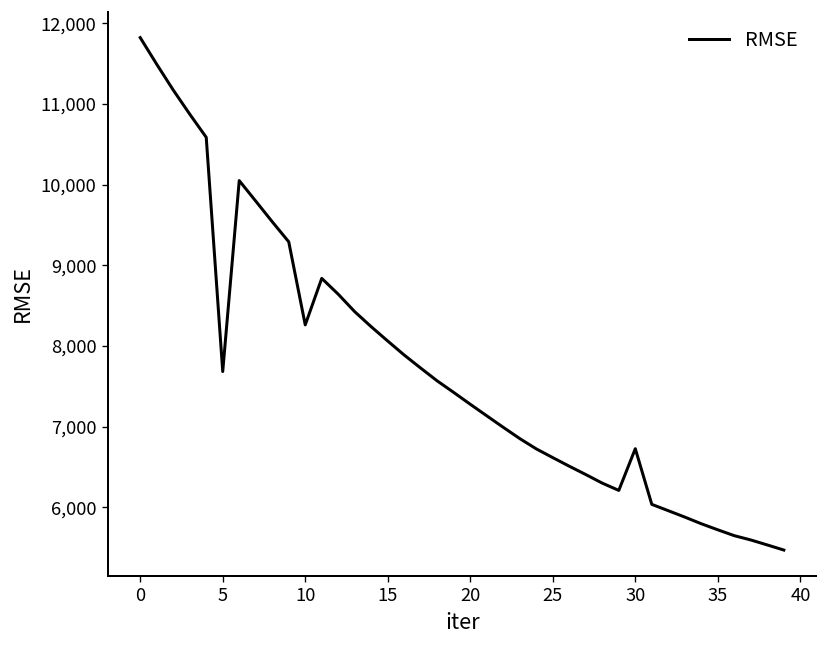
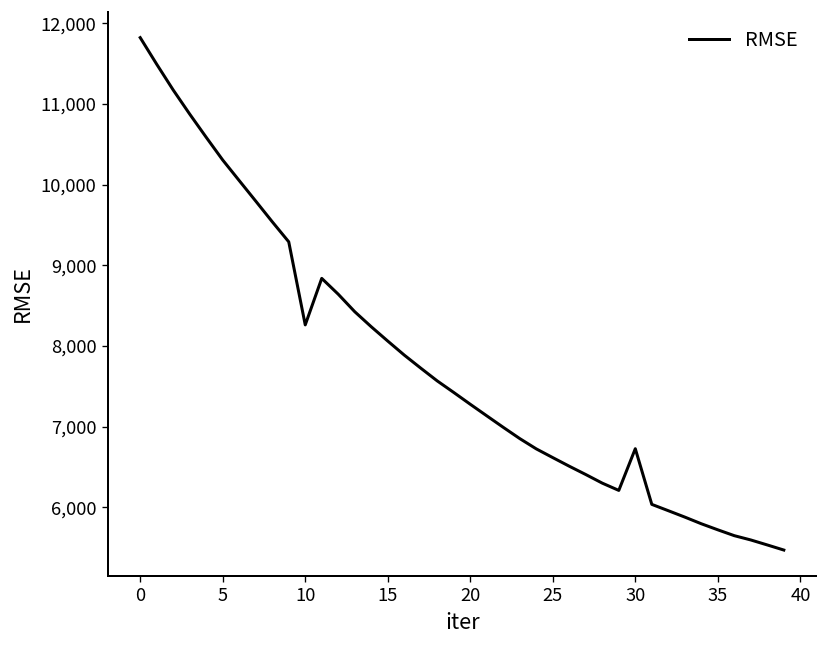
  {
    "0": "11,800",
-   "5": "7,700",
+   "5": "10,300",
    "10": "8,300",
    "15": "8,100",
    "20": "7,300",
    "25": "6,600",
    "30": "6,700",
    "35": "5,700"
  }
